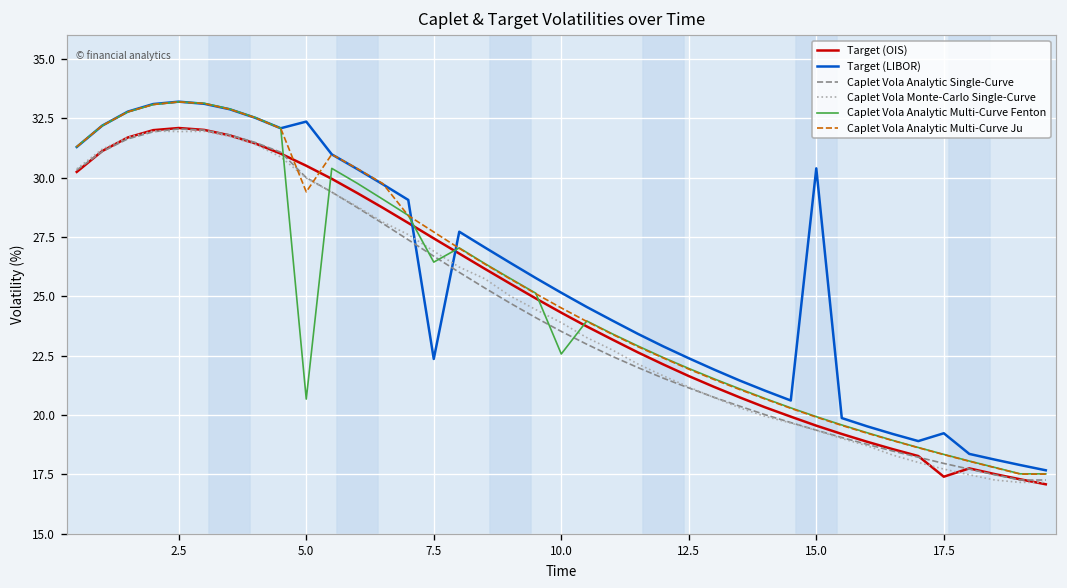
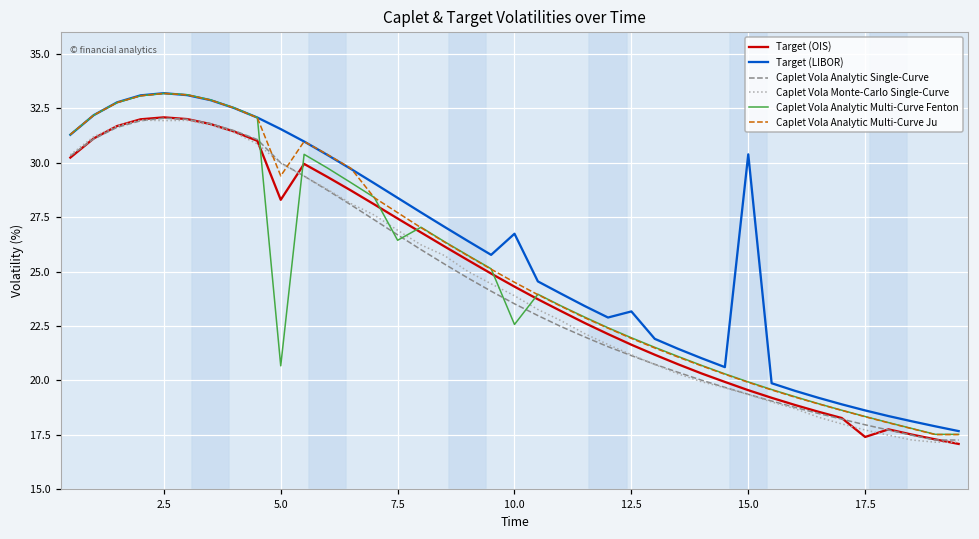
  {
    "Target (OIS)": {
-     "5.0": 30.5,
+     "5.0": 28.3,
      "7.5": 27.4,
      "10.0": 24.3,
      "12.5": 21.6,
      "15.0": 19.6,
      "17.5": 17.4
    },
    "Target (LIBOR)": {
-     "5.0": 32.4,
-     "7.5": 22.4,
-     "10.0": 25.2,
-     "12.5": 22.4,
+     "5.0": 31.6,
+     "7.5": 28.4,
+     "10.0": 26.7,
+     "12.5": 23.2,
      "15.0": 30.4,
-     "17.5": 19.2
+     "17.5": 18.6
    },
    "Caplet Vola Analytic Multi-Curve Fenton": {
      "5.0": 20.7,
      "7.5": 26.4,
      "10.0": 22.6
    },
    "Caplet Vola Analytic Multi-Curve Ju": {
      "5.0": 29.4,
      "7.5": 27.7,
      "10.0": 24.5
    }
  }
